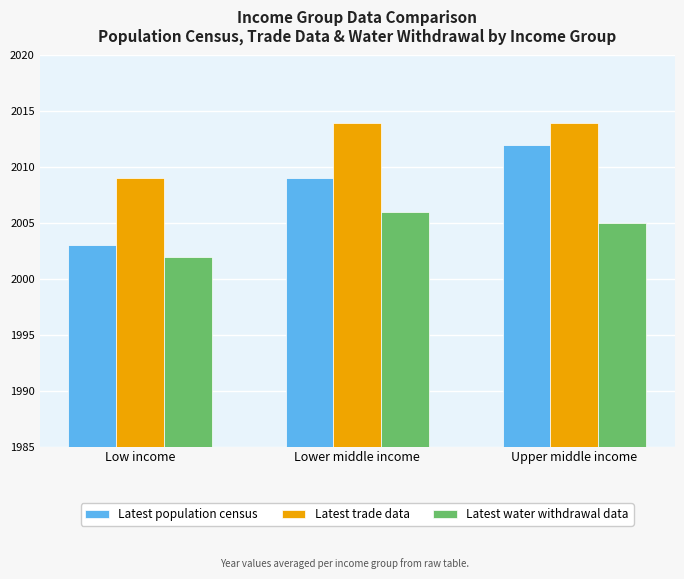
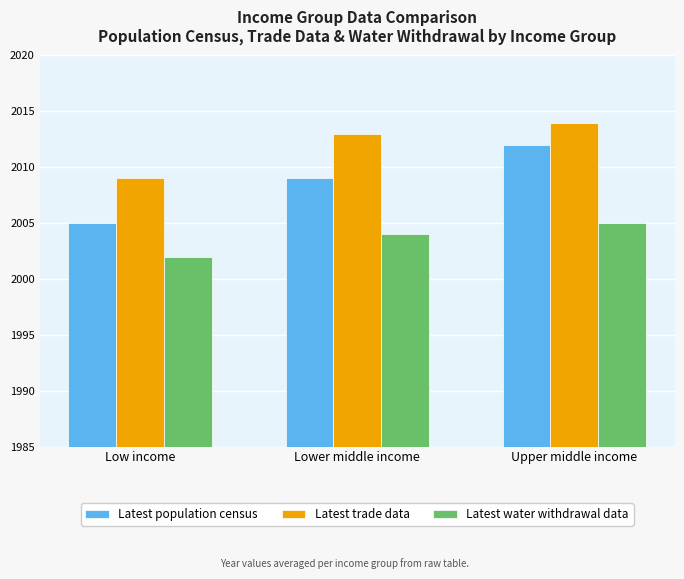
  {
    "Latest population census": {
-     "Low income": 2003,
+     "Low income": 2005,
      "Lower middle income": 2009,
      "Upper middle income": 2012
    },
    "Latest trade data": {
      "Low income": 2009,
-     "Lower middle income": 2014,
+     "Lower middle income": 2013,
      "Upper middle income": 2014
    },
    "Latest water withdrawal data": {
      "Low income": 2002,
-     "Lower middle income": 2006,
+     "Lower middle income": 2004,
      "Upper middle income": 2005
    }
  }
